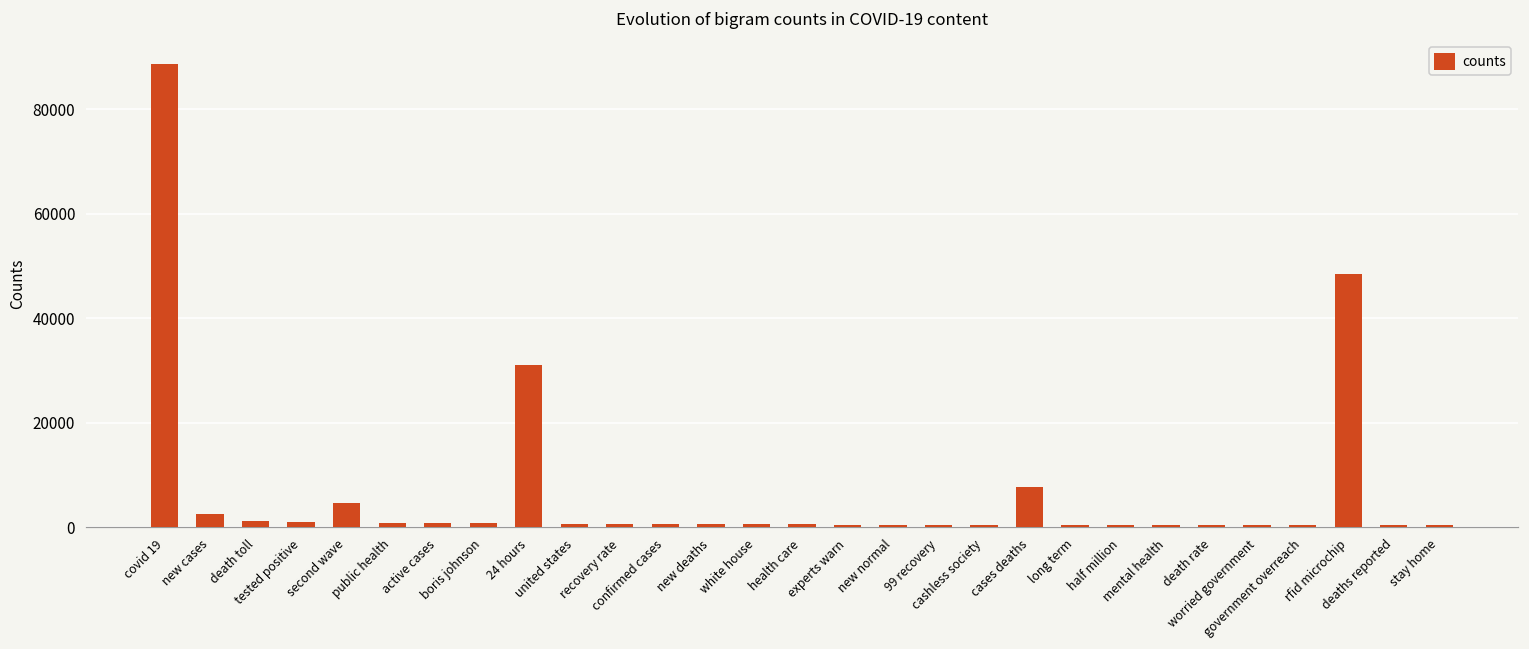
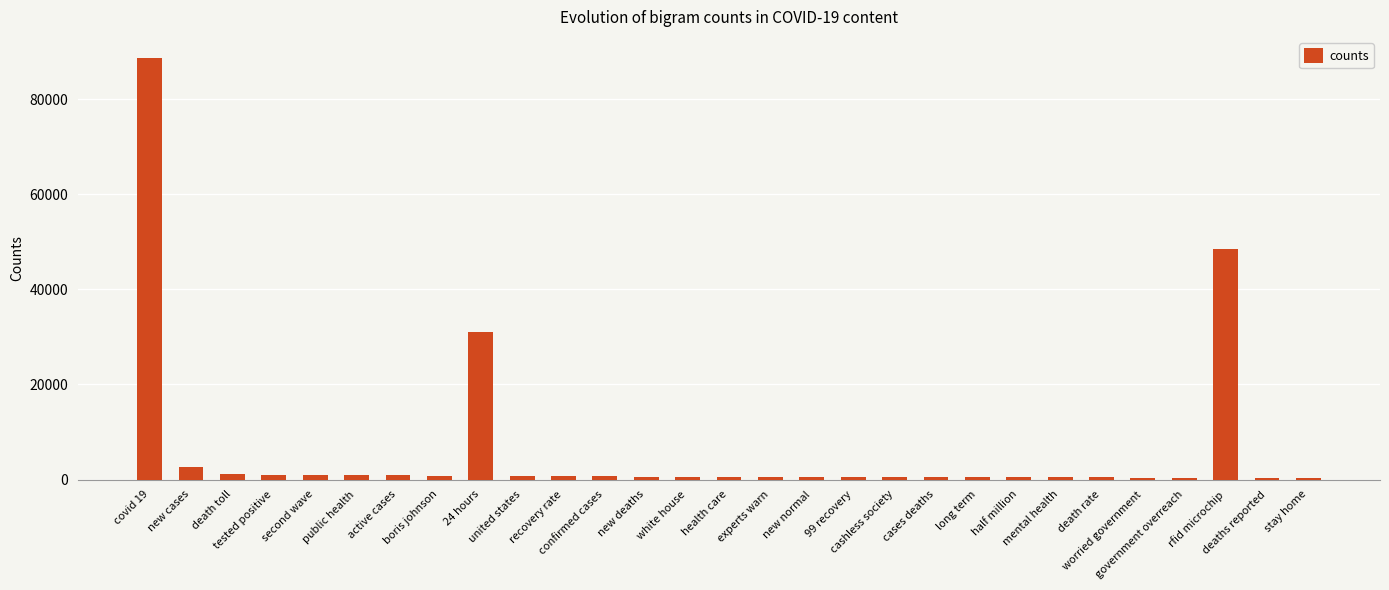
  {
    "covid 19": 89000,
    "new cases": 3000,
    "death toll": 1000,
    "tested positive": 1000,
-   "second wave": 5000,
+   "second wave": 1000,
    "public health": 1000,
    "active cases": 1000,
    "boris johnson": 1000,
    "24 hours": 31000,
    "united states": 1000,
    "recovery rate": 1000,
    "confirmed cases": 1000,
    "new deaths": 1000,
    "white house": 1000,
    "health care": 1000,
    "experts warn": 1000,
    "new normal": 1000,
    "99 recovery": 1000,
    "cashless society": 1000,
-   "cases deaths": 8000,
+   "cases deaths": 1000,
    "rfid microchip": 49000
  }
